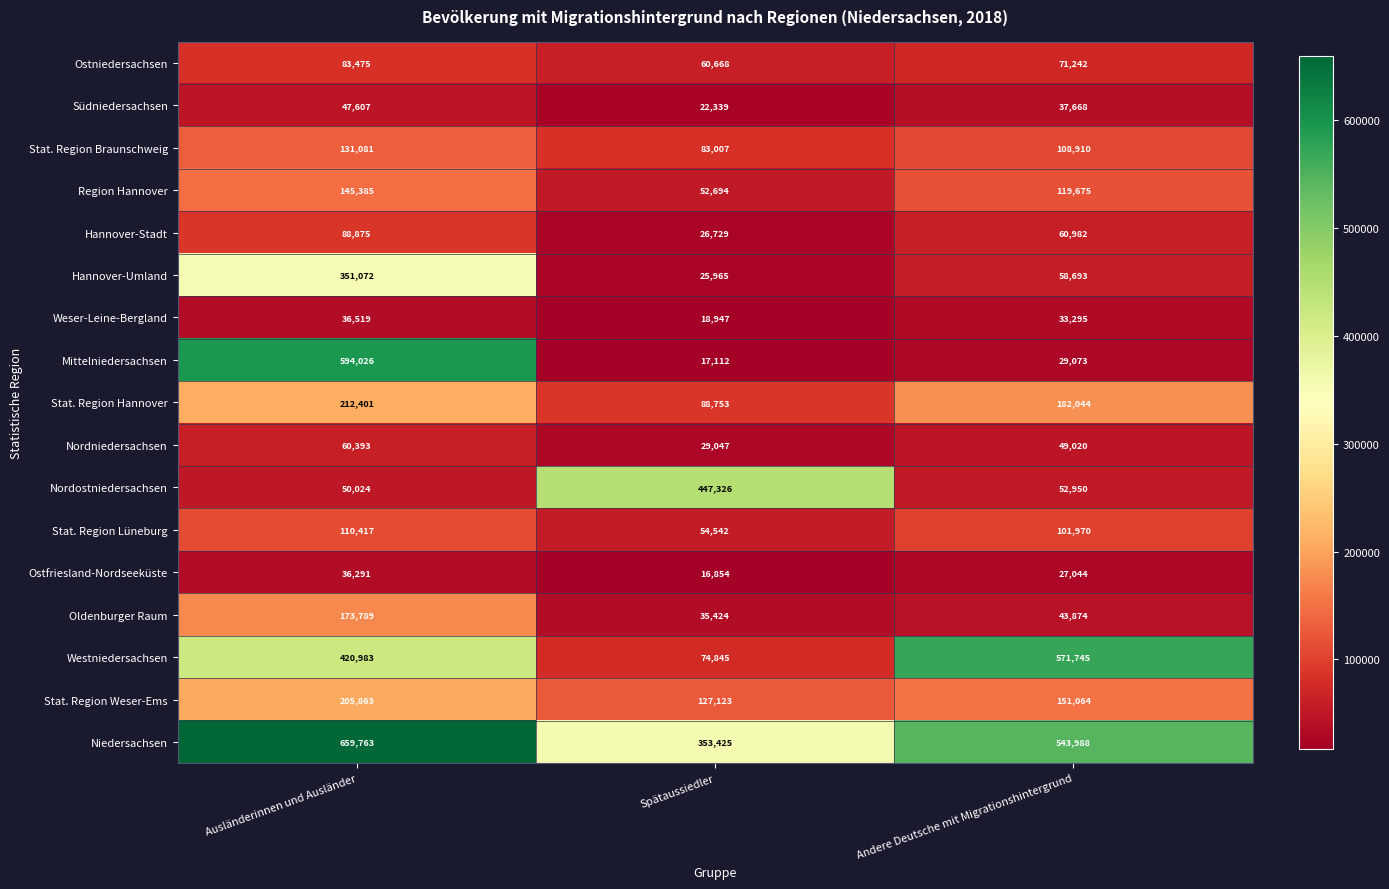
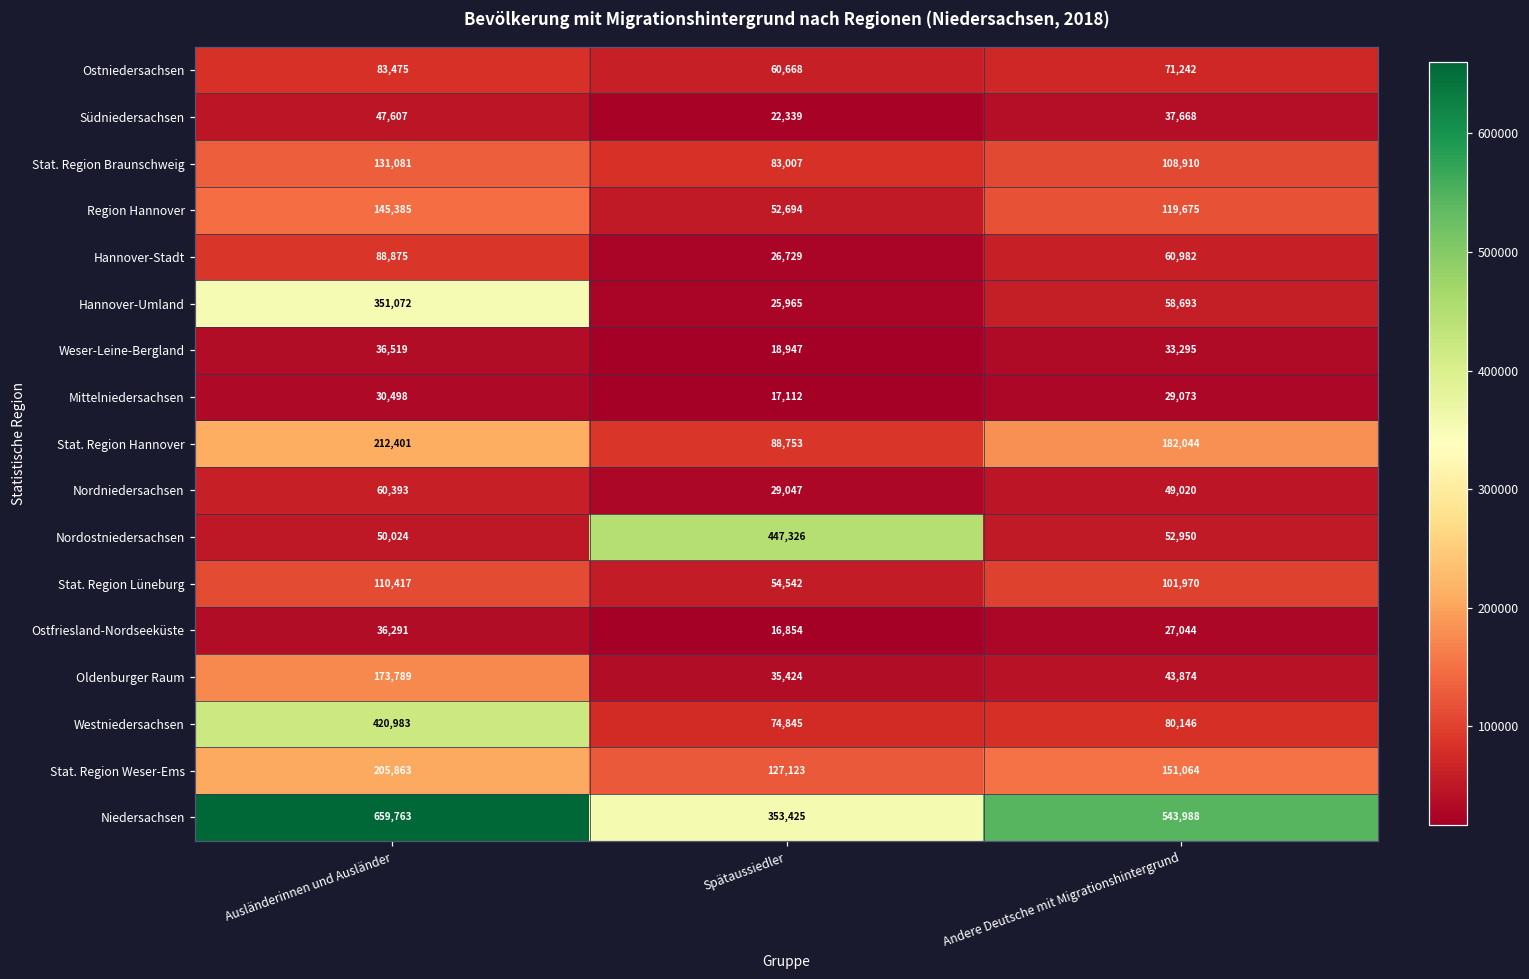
  {
    "Ostniedersachsen": {
      "Ausländerinnen und Ausländer": "83,475",
      "Spätaussiedler": "60,668",
      "Andere Deutsche mit Migrationshintergrund": "71,242"
    },
    "Südniedersachsen": {
      "Ausländerinnen und Ausländer": "47,607",
      "Spätaussiedler": "22,339",
      "Andere Deutsche mit Migrationshintergrund": "37,668"
    },
    "Stat. Region Braunschweig": {
      "Ausländerinnen und Ausländer": "131,081",
      "Spätaussiedler": "83,007",
      "Andere Deutsche mit Migrationshintergrund": "108,910"
    },
    "Region Hannover": {
      "Ausländerinnen und Ausländer": "145,385",
      "Spätaussiedler": "52,694",
      "Andere Deutsche mit Migrationshintergrund": "119,675"
    },
    "Hannover-Stadt": {
      "Ausländerinnen und Ausländer": "88,875",
      "Spätaussiedler": "26,729",
      "Andere Deutsche mit Migrationshintergrund": "60,982"
    },
    "Hannover-Umland": {
      "Ausländerinnen und Ausländer": "351,072",
      "Spätaussiedler": "25,965",
      "Andere Deutsche mit Migrationshintergrund": "58,693"
    },
    "Weser-Leine-Bergland": {
      "Ausländerinnen und Ausländer": "36,519",
      "Spätaussiedler": "18,947",
      "Andere Deutsche mit Migrationshintergrund": "33,295"
    },
    "Mittelniedersachsen": {
-     "Ausländerinnen und Ausländer": "594,026",
+     "Ausländerinnen und Ausländer": "30,498",
      "Spätaussiedler": "17,112",
      "Andere Deutsche mit Migrationshintergrund": "29,073"
    },
    "Stat. Region Hannover": {
      "Ausländerinnen und Ausländer": "212,401",
      "Spätaussiedler": "88,753",
      "Andere Deutsche mit Migrationshintergrund": "182,044"
    },
    "Nordniedersachsen": {
      "Ausländerinnen und Ausländer": "60,393",
      "Spätaussiedler": "29,047",
      "Andere Deutsche mit Migrationshintergrund": "49,020"
    },
    "Nordostniedersachsen": {
      "Ausländerinnen und Ausländer": "50,024",
      "Spätaussiedler": "447,326",
      "Andere Deutsche mit Migrationshintergrund": "52,950"
    },
    "Stat. Region Lüneburg": {
      "Ausländerinnen und Ausländer": "110,417",
      "Spätaussiedler": "54,542",
      "Andere Deutsche mit Migrationshintergrund": "101,970"
    },
    "Ostfriesland-Nordseeküste": {
      "Ausländerinnen und Ausländer": "36,291",
      "Spätaussiedler": "16,854",
      "Andere Deutsche mit Migrationshintergrund": "27,044"
    },
    "Oldenburger Raum": {
      "Ausländerinnen und Ausländer": "173,789",
      "Spätaussiedler": "35,424",
      "Andere Deutsche mit Migrationshintergrund": "43,874"
    },
    "Westniedersachsen": {
      "Ausländerinnen und Ausländer": "420,983",
      "Spätaussiedler": "74,845",
-     "Andere Deutsche mit Migrationshintergrund": "571,745"
+     "Andere Deutsche mit Migrationshintergrund": "80,146"
    },
    "Stat. Region Weser-Ems": {
      "Ausländerinnen und Ausländer": "205,863",
      "Spätaussiedler": "127,123",
      "Andere Deutsche mit Migrationshintergrund": "151,064"
    },
    "Niedersachsen": {
      "Ausländerinnen und Ausländer": "659,763",
      "Spätaussiedler": "353,425",
      "Andere Deutsche mit Migrationshintergrund": "543,988"
    }
  }
